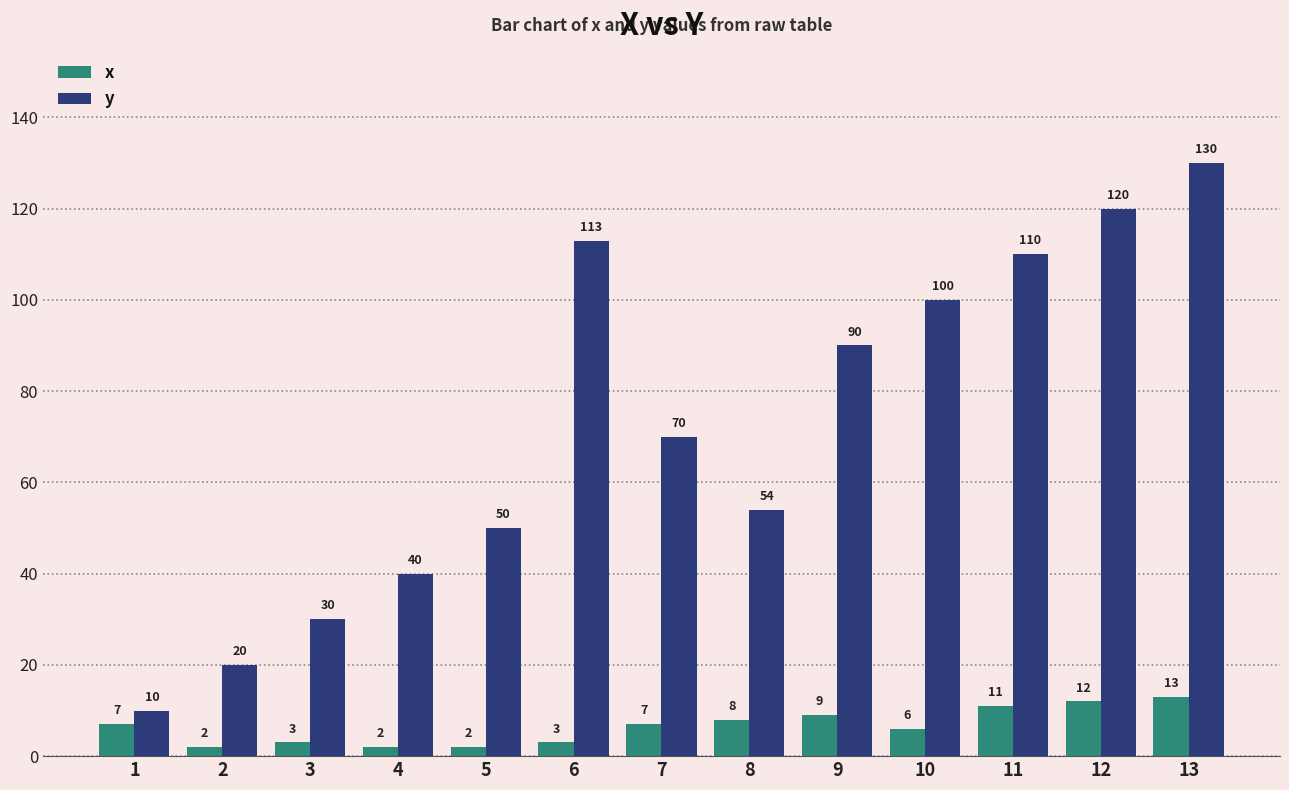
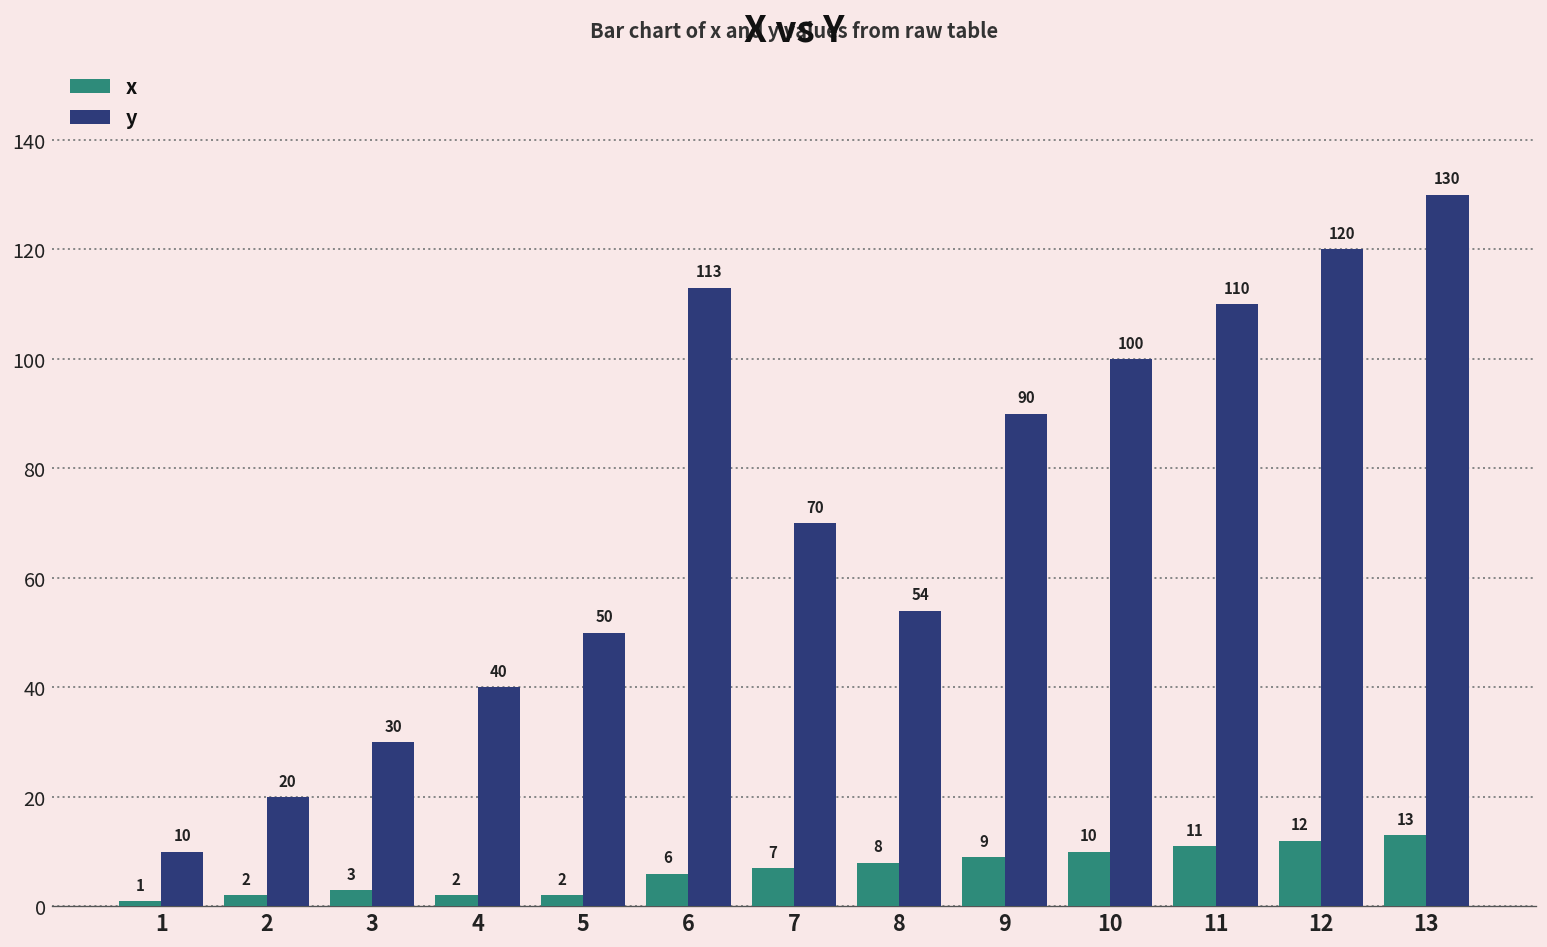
  {
    "x": {
-     "1": 7,
+     "1": 1,
      "2": 2,
      "3": 3,
      "4": 2,
      "5": 2,
-     "6": 3,
+     "6": 6,
      "7": 7,
      "8": 8,
      "9": 9,
-     "10": 6,
+     "10": 10,
      "11": 11,
      "12": 12,
      "13": 13
    },
    "y": {
      "1": 10,
      "2": 20,
      "3": 30,
      "4": 40,
      "5": 50,
      "6": 113,
      "7": 70,
      "8": 54,
      "9": 90,
      "10": 100,
      "11": 110,
      "12": 120,
      "13": 130
    }
  }
